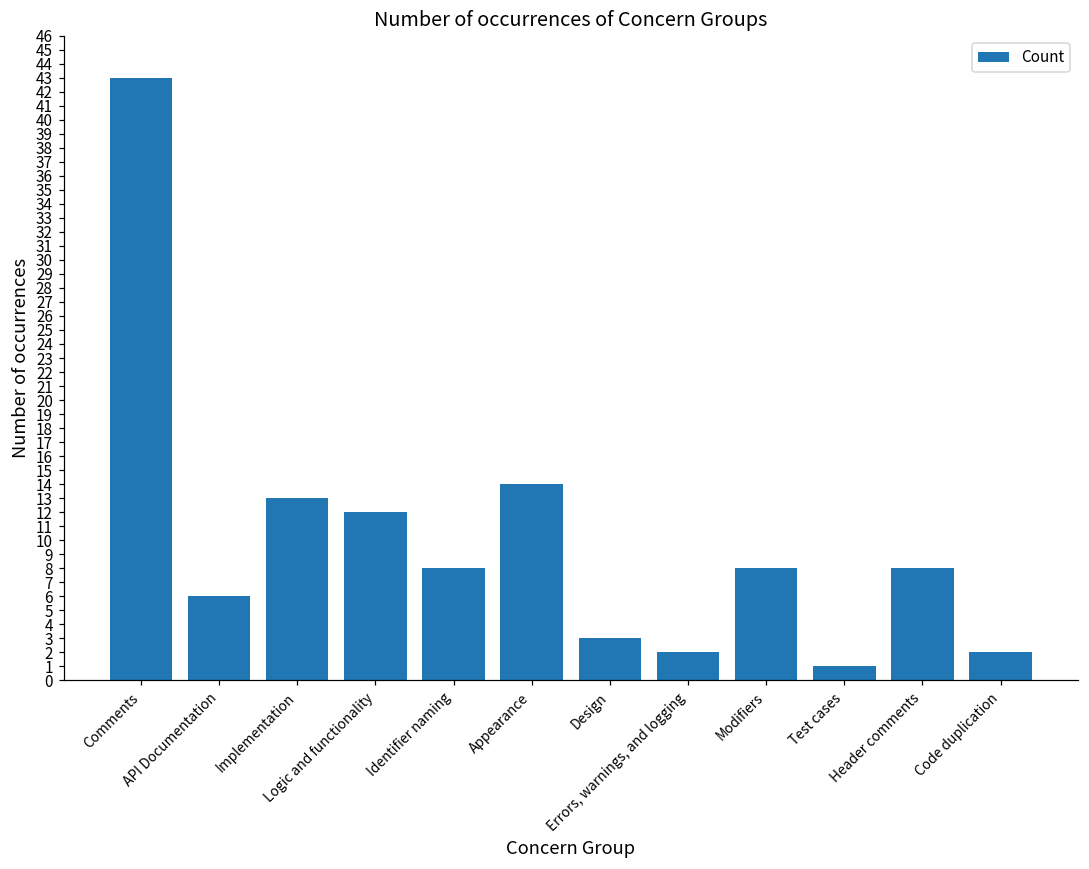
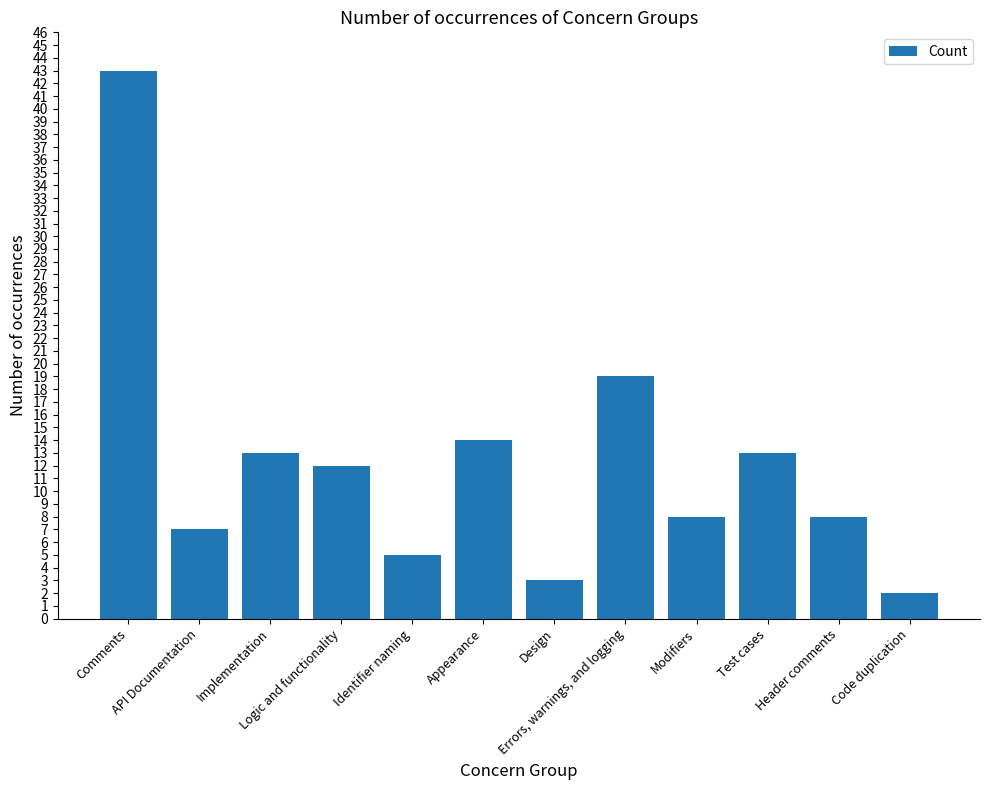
  {
    "Comments": 43,
-   "API Documentation": 6,
+   "API Documentation": 7,
    "Implementation": 13,
    "Logic and functionality": 12,
-   "Identifier naming": 8,
+   "Identifier naming": 5,
    "Appearance": 14,
    "Design": 3,
-   "Errors, warnings, and logging": 2,
+   "Errors, warnings, and logging": 19,
    "Modifiers": 8,
-   "Test cases": 1,
+   "Test cases": 13,
    "Header comments": 8,
    "Code duplication": 2
  }
